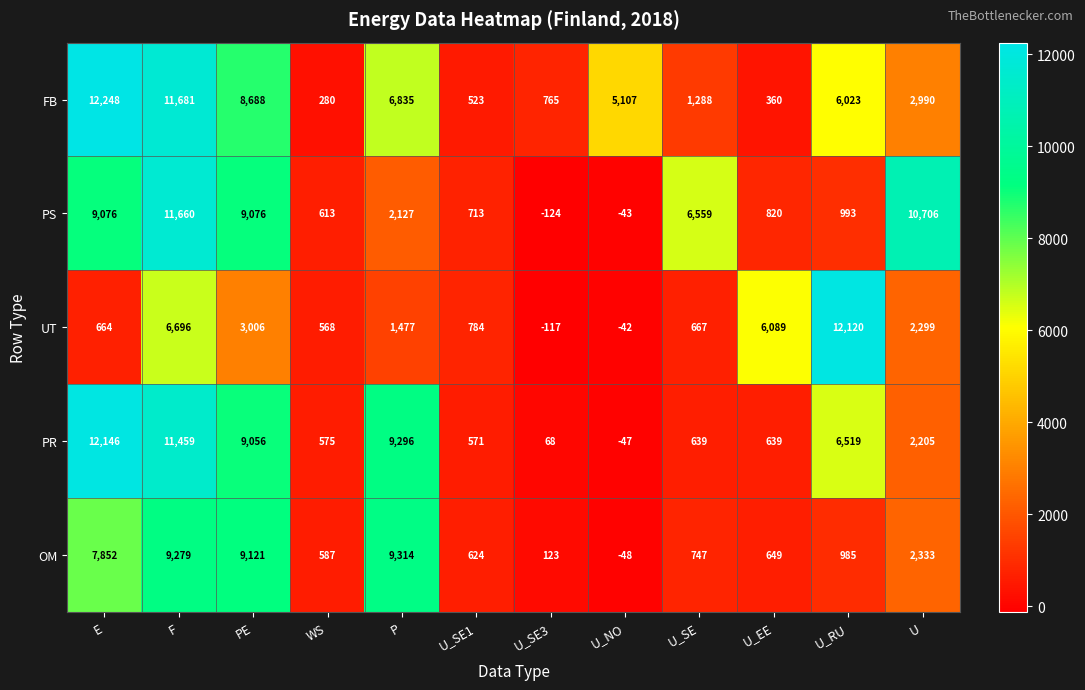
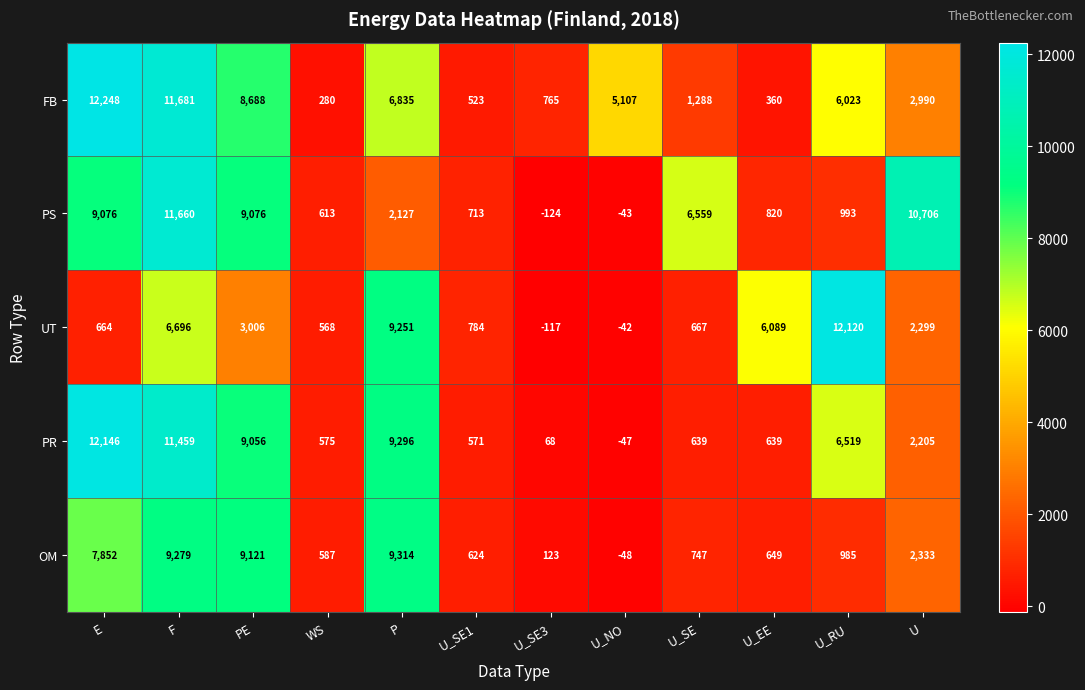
  {
    "FB": {
      "E": "12,248",
      "F": "11,681",
      "PE": "8,688",
      "WS": "280",
      "P": "6,835",
      "U_SE1": "523",
      "U_SE3": "765",
      "U_NO": "5,107",
      "U_SE": "1,288",
      "U_EE": "360",
      "U_RU": "6,023",
      "U": "2,990"
    },
    "PS": {
      "E": "9,076",
      "F": "11,660",
      "PE": "9,076",
      "WS": "613",
      "P": "2,127",
      "U_SE1": "713",
      "U_SE3": "-124",
      "U_NO": "-43",
      "U_SE": "6,559",
      "U_EE": "820",
      "U_RU": "993",
      "U": "10,706"
    },
    "UT": {
      "E": "664",
      "F": "6,696",
      "PE": "3,006",
      "WS": "568",
-     "P": "1,477",
+     "P": "9,251",
      "U_SE1": "784",
      "U_SE3": "-117",
      "U_NO": "-42",
      "U_SE": "667",
      "U_EE": "6,089",
      "U_RU": "12,120",
      "U": "2,299"
    },
    "PR": {
      "E": "12,146",
      "F": "11,459",
      "PE": "9,056",
      "WS": "575",
      "P": "9,296",
      "U_SE1": "571",
      "U_SE3": "68",
      "U_NO": "-47",
      "U_SE": "639",
      "U_EE": "639",
      "U_RU": "6,519",
      "U": "2,205"
    },
    "OM": {
      "E": "7,852",
      "F": "9,279",
      "PE": "9,121",
      "WS": "587",
      "P": "9,314",
      "U_SE1": "624",
      "U_SE3": "123",
      "U_NO": "-48",
      "U_SE": "747",
      "U_EE": "649",
      "U_RU": "985",
      "U": "2,333"
    }
  }
